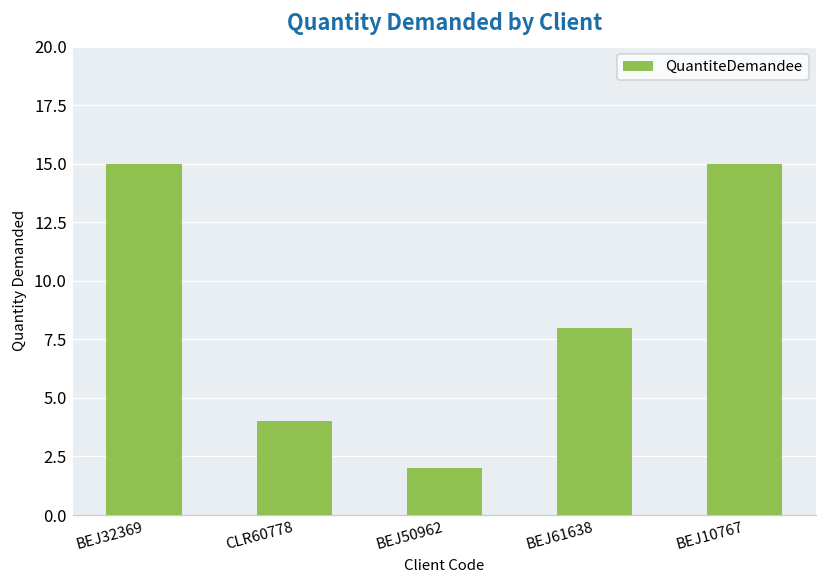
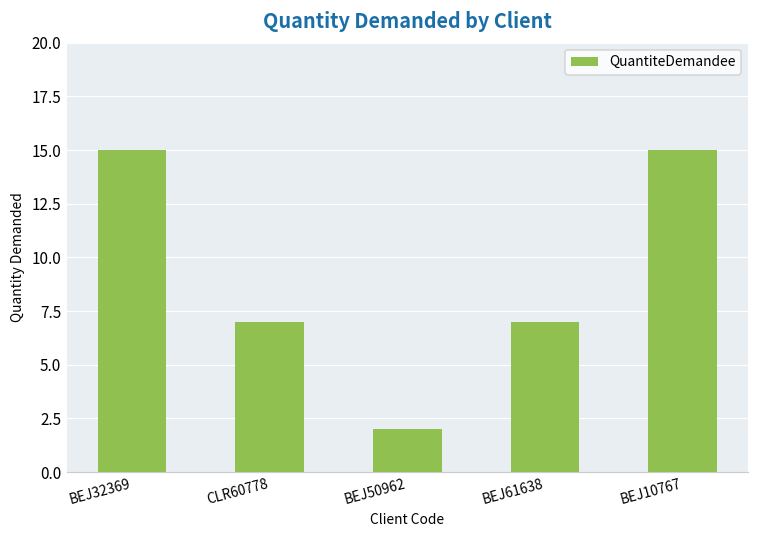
  {
    "BEJ32369": 15,
-   "CLR60778": 4,
+   "CLR60778": 7,
    "BEJ50962": 2,
-   "BEJ61638": 8,
+   "BEJ61638": 7,
    "BEJ10767": 15
  }
